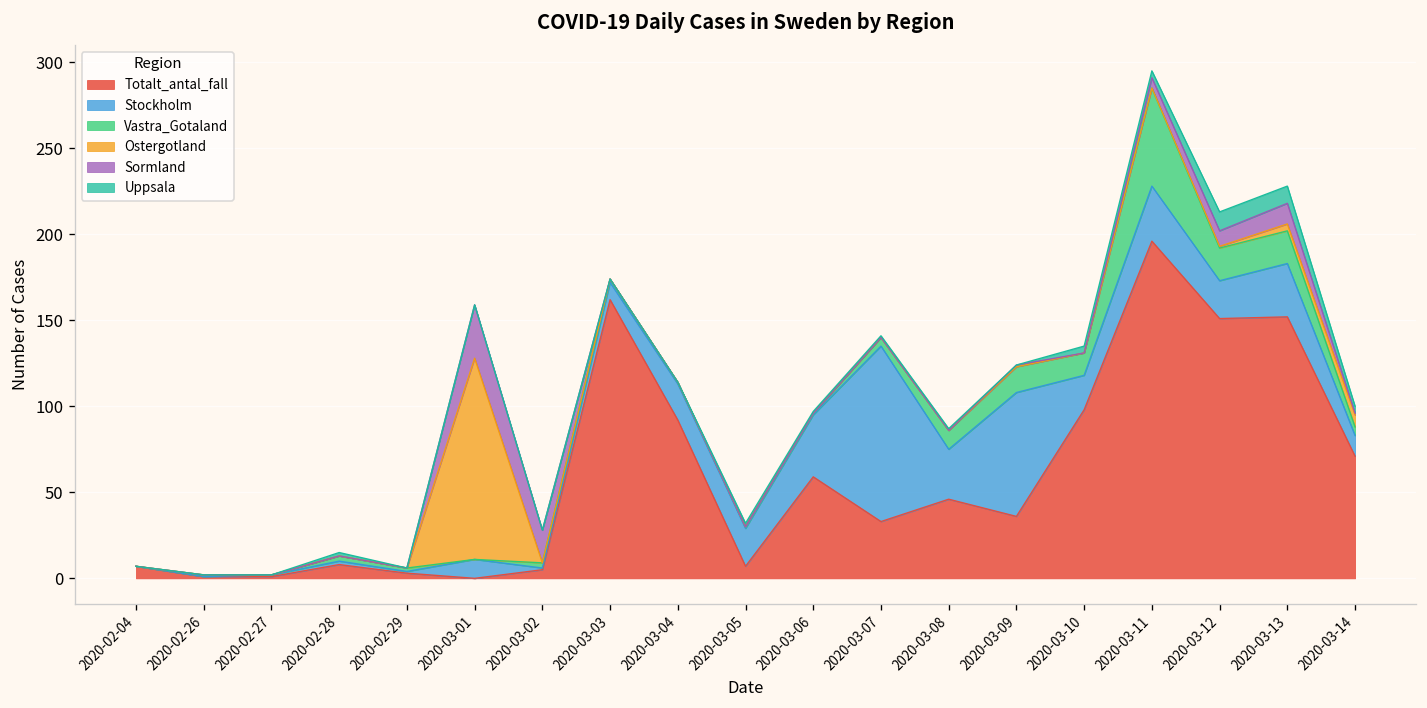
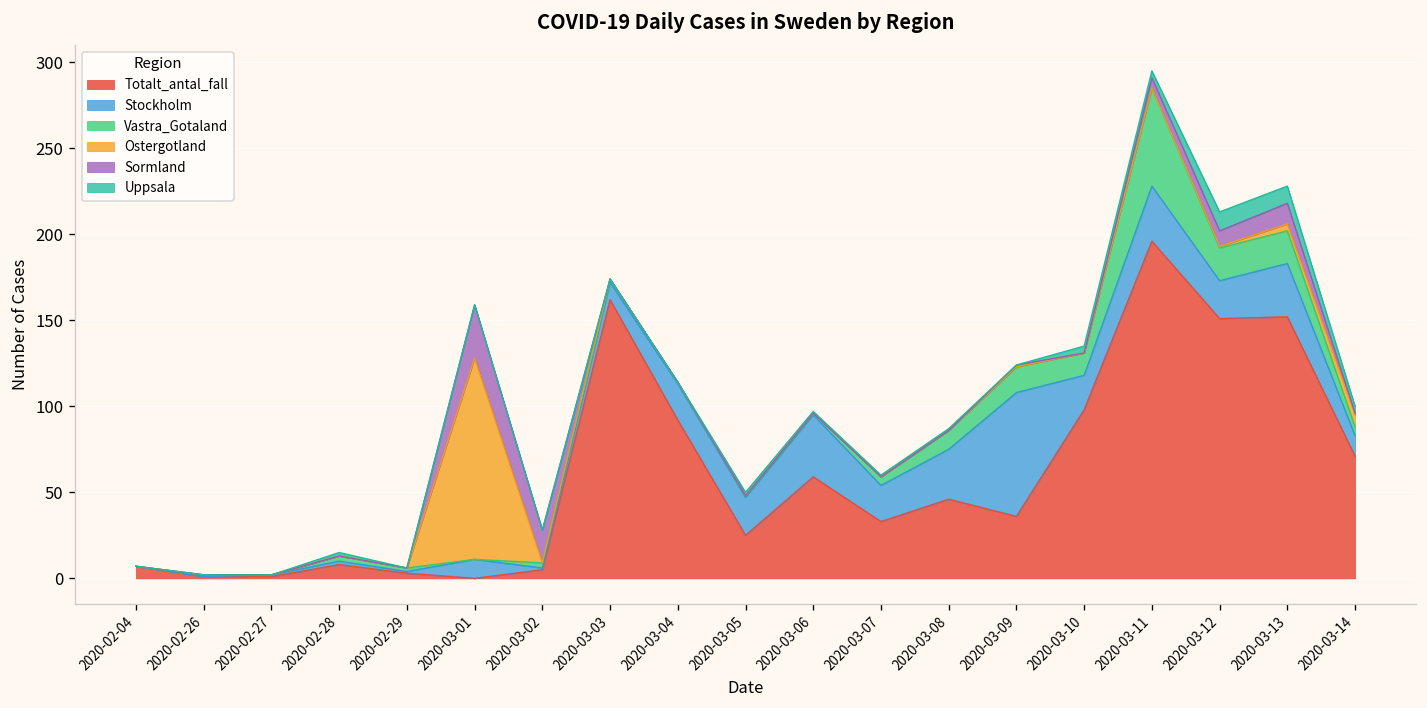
  {
    "Totalt_antal_fall": {
      "2020-02-28": 8,
      "2020-03-01": 0,
      "2020-03-03": 162,
      "2020-03-04": 92,
-     "2020-03-05": 7,
+     "2020-03-05": 25,
      "2020-03-06": 59,
      "2020-03-07": 33,
      "2020-03-08": 46,
      "2020-03-09": 36,
      "2020-03-10": 98,
      "2020-03-11": 196,
      "2020-03-12": 151,
      "2020-03-13": 152,
      "2020-03-14": 71
    },
    "Stockholm": {
      "2020-02-28": 2,
      "2020-03-03": 10,
-     "2020-03-07": 102,
+     "2020-03-07": 21,
      "2020-03-08": 29,
      "2020-03-09": 72,
      "2020-03-10": 20,
      "2020-03-11": 32,
      "2020-03-12": 22,
      "2020-03-13": 31,
      "2020-03-14": 12
    },
    "Ostergotland": {
      "2020-03-01": 117,
      "2020-03-13": 4
    },
    "Sormland": {
      "2020-03-11": 6,
      "2020-03-12": 9,
      "2020-03-13": 12
    }
  }
